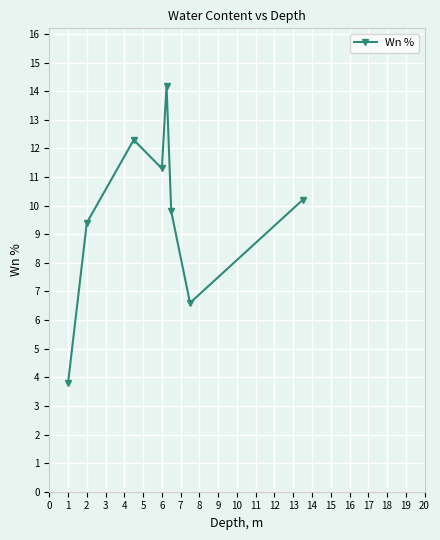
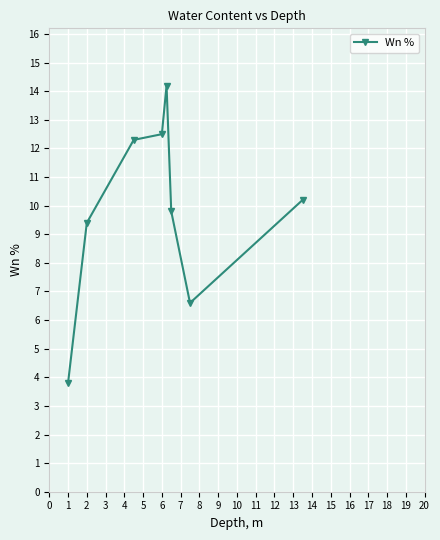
  {
    "1": 3.8,
    "2": 9.4,
-   "6": 11.3
+   "6": 12.5
  }
